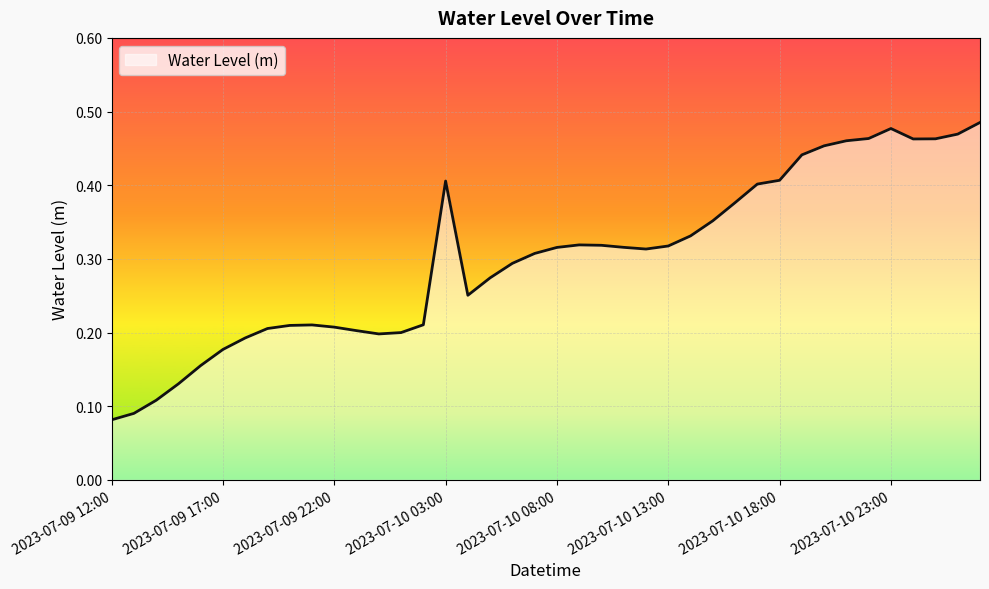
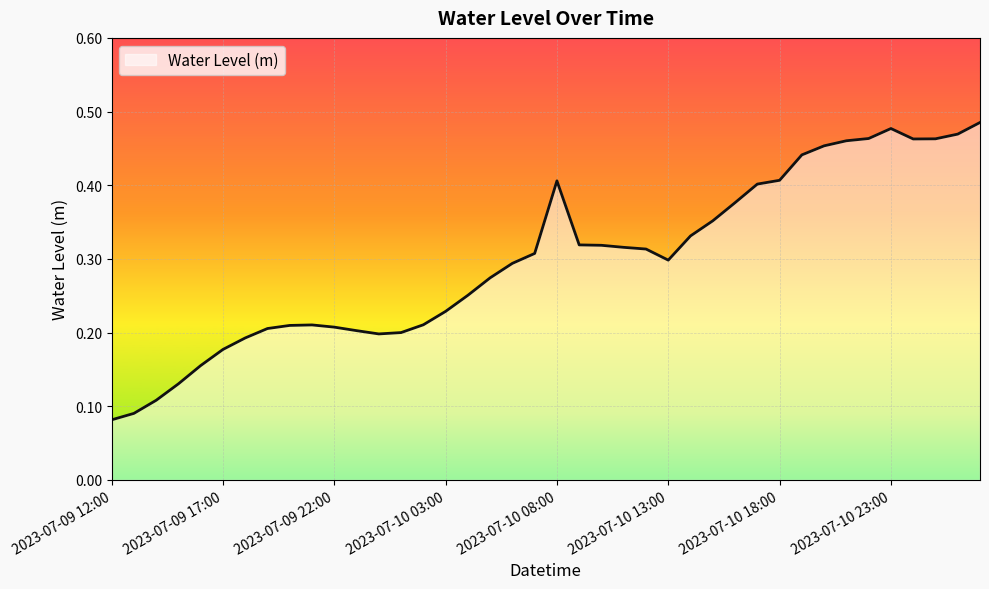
  {
    "2023-07-09 12:00": 0.08,
    "2023-07-09 17:00": 0.18,
    "2023-07-09 22:00": 0.21,
-   "2023-07-10 03:00": 0.41,
-   "2023-07-10 08:00": 0.32,
-   "2023-07-10 13:00": 0.32,
+   "2023-07-10 03:00": 0.23,
+   "2023-07-10 08:00": 0.41,
+   "2023-07-10 13:00": 0.30,
    "2023-07-10 18:00": 0.41,
    "2023-07-10 23:00": 0.48
  }
